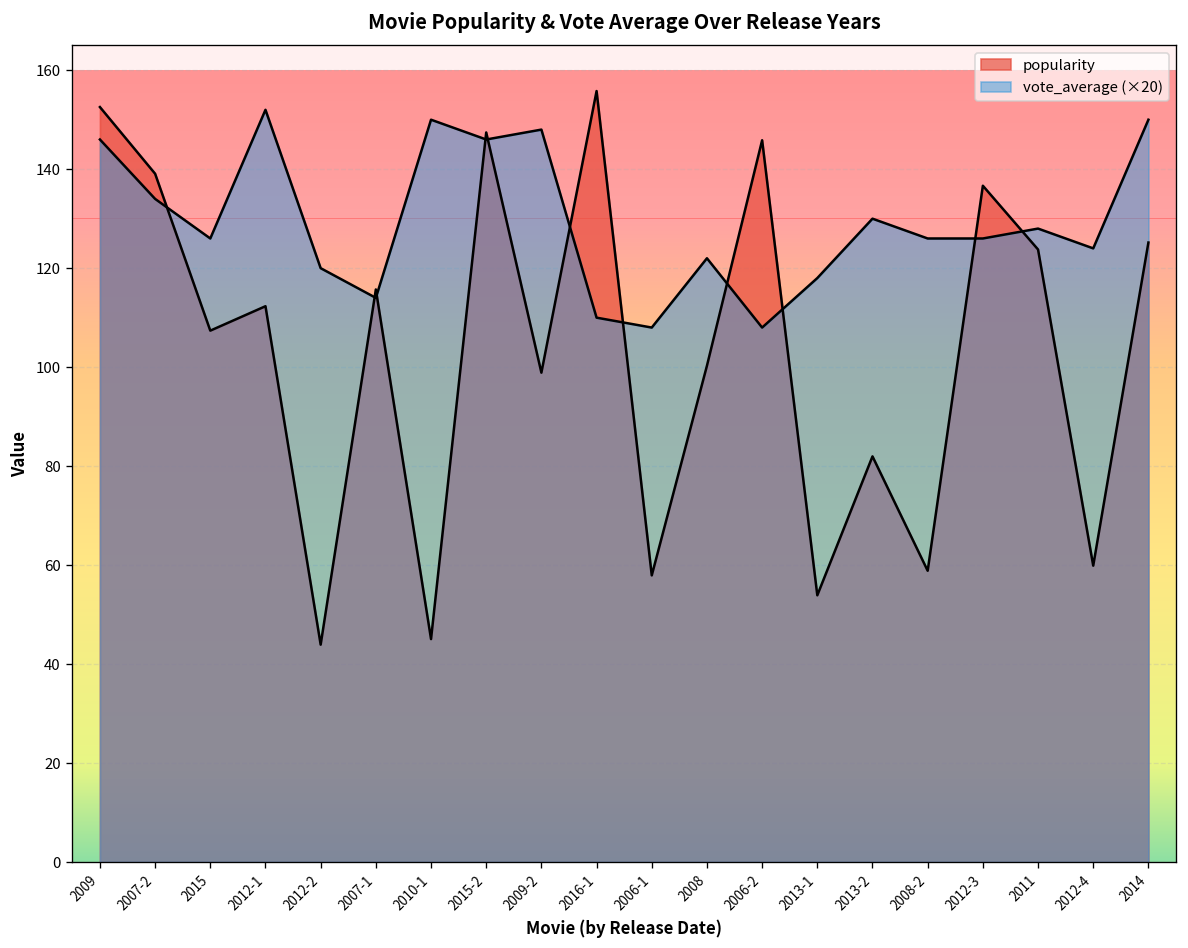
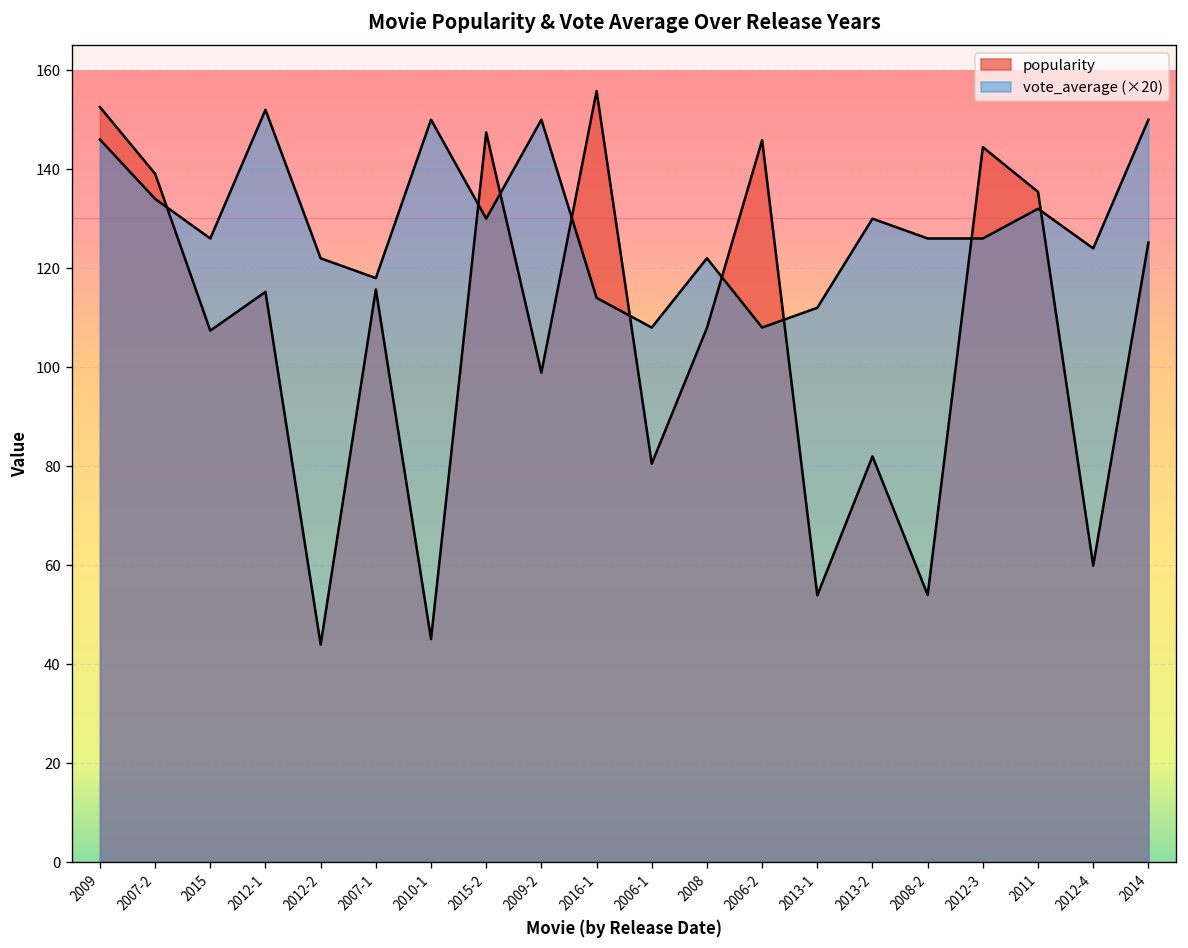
  {
    "popularity": {
      "2009": 153,
      "2007-2": 139,
      "2015": 107,
-     "2012-1": 112,
+     "2012-1": 115,
      "2012-2": 44,
      "2007-1": 116,
      "2010-1": 45,
      "2015-2": 147,
      "2009-2": 99,
      "2016-1": 156,
-     "2006-1": 58,
-     "2008": 100,
+     "2006-1": 80,
+     "2008": 108,
      "2006-2": 146,
      "2013-1": 54,
      "2013-2": 82,
-     "2008-2": 59,
-     "2012-3": 137,
-     "2011": 124,
+     "2008-2": 54,
+     "2012-3": 144,
+     "2011": 135,
      "2012-4": 60,
      "2014": 125
    },
    "vote_average (×20)": {
      "2009": 146,
      "2007-2": 134,
      "2015": 126,
      "2012-1": 152,
-     "2012-2": 120,
-     "2007-1": 114,
+     "2012-2": 122,
+     "2007-1": 118,
      "2010-1": 150,
-     "2015-2": 146,
-     "2009-2": 148,
-     "2016-1": 110,
+     "2015-2": 130,
+     "2009-2": 150,
+     "2016-1": 114,
      "2006-1": 108,
      "2008": 122,
      "2006-2": 108,
-     "2013-1": 118,
+     "2013-1": 112,
      "2013-2": 130,
      "2008-2": 126,
      "2012-3": 126,
-     "2011": 128,
+     "2011": 132,
      "2012-4": 124,
      "2014": 150
    }
  }
